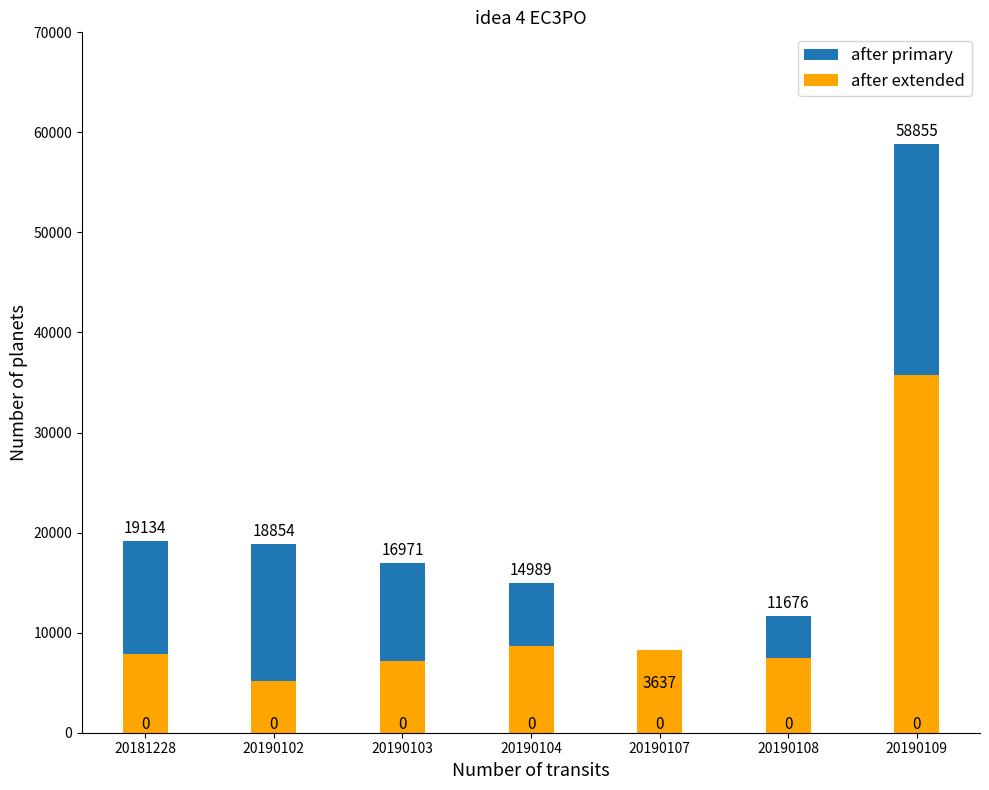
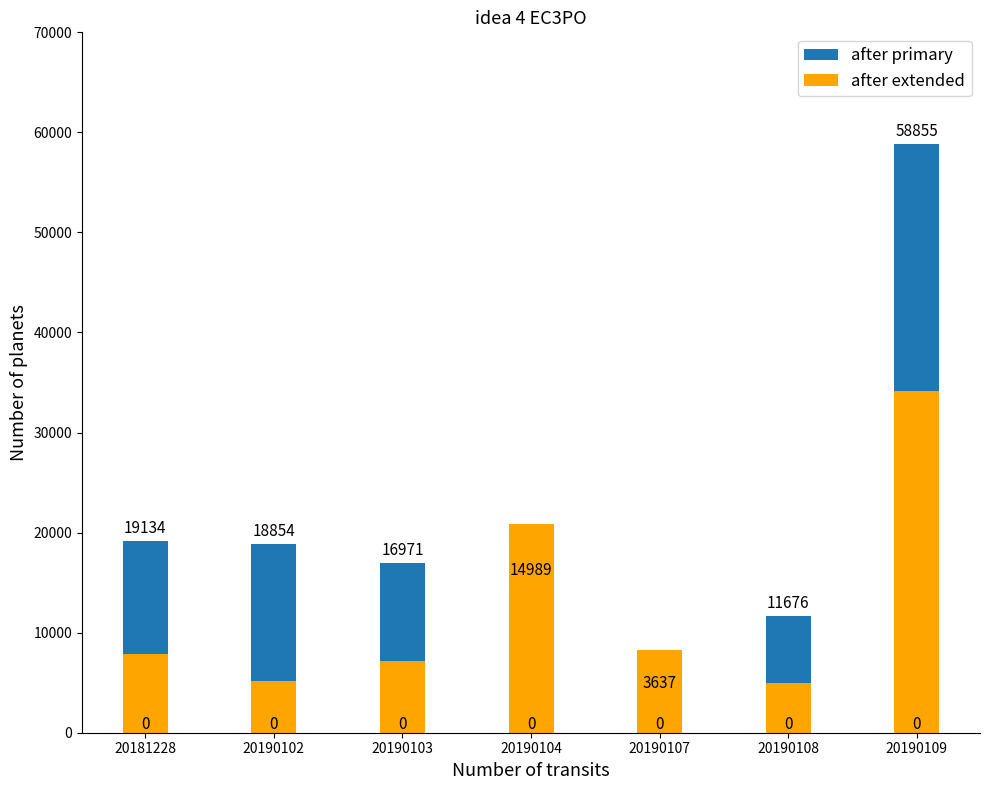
  {
    "after primary": {
      "20181228": 19134,
      "20190102": 18854,
      "20190103": 16971,
      "20190108": 11676,
      "20190109": 58855
    },
    "after extended": {
-     "20190104": 8700,
-     "20190108": 7400,
-     "20190109": 35700
+     "20190104": 20900,
+     "20190108": 5000,
+     "20190109": 34100
    }
  }
